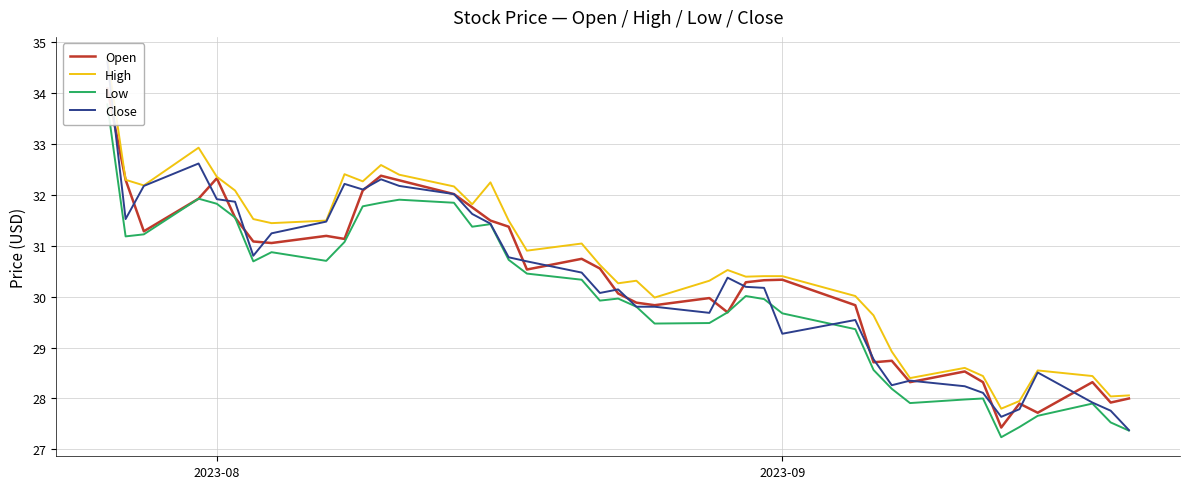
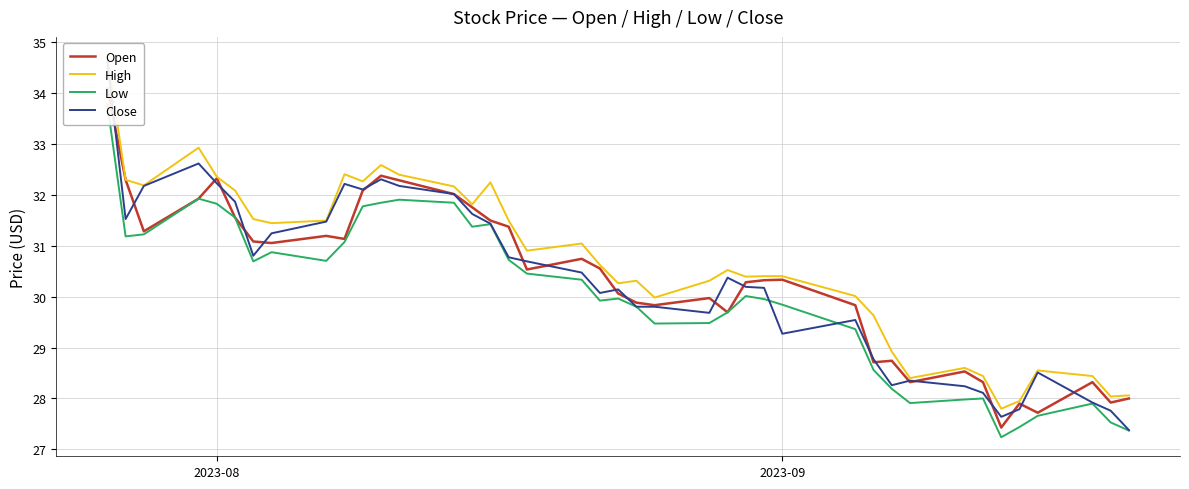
  {
    "Open": {
      "2023-09": 30.3
    },
    "High": {
      "2023-09": 30.4
    },
    "Low": {
      "2023-08": 31.8,
-     "2023-09": 29.7
+     "2023-09": 29.8
    },
    "Close": {
-     "2023-08": 31.9,
+     "2023-08": 32.2,
      "2023-09": 29.3
    }
  }
